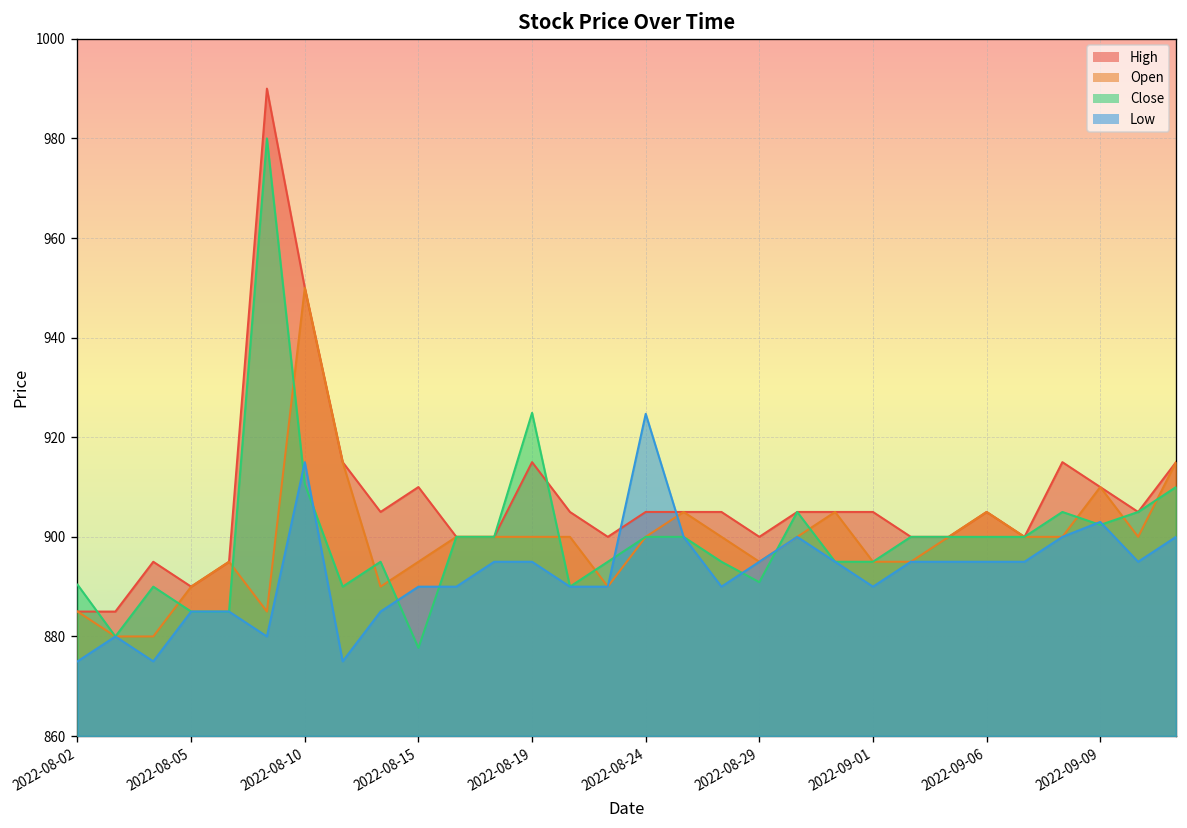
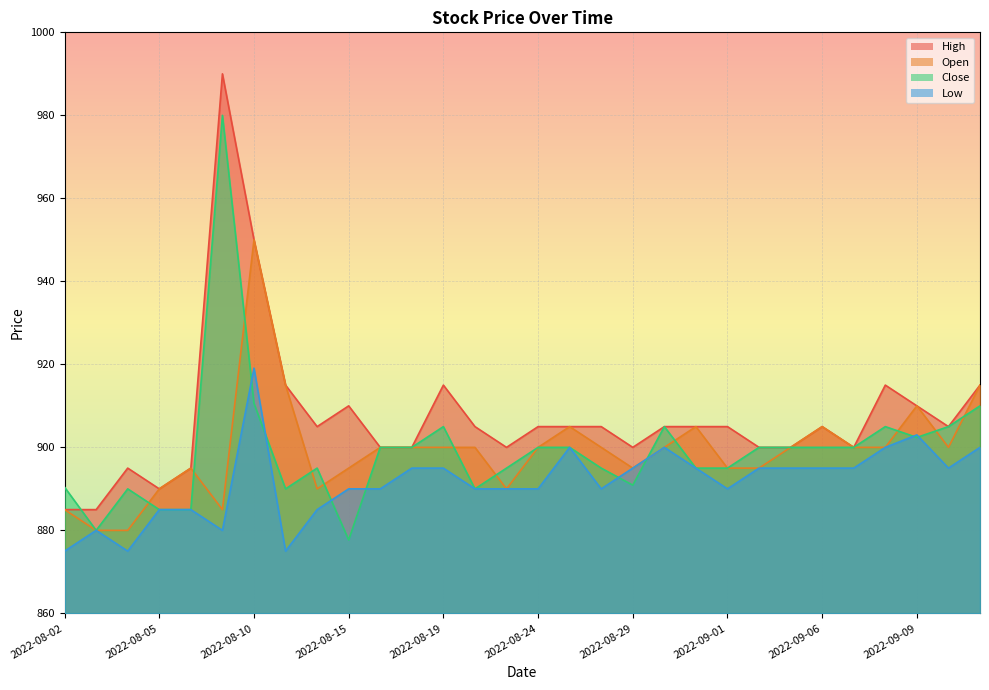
  {
    "Close": {
      "2022-08-02": 890,
      "2022-08-10": 911,
      "2022-08-15": 878,
-     "2022-08-19": 925,
+     "2022-08-19": 905,
      "2022-08-29": 891,
      "2022-09-06": 900
    },
    "Low": {
      "2022-08-02": 875,
-     "2022-08-10": 915,
+     "2022-08-10": 919,
      "2022-08-15": 890,
      "2022-08-19": 895,
-     "2022-08-24": 925,
+     "2022-08-24": 890,
      "2022-09-01": 890,
      "2022-09-06": 895
    }
  }
